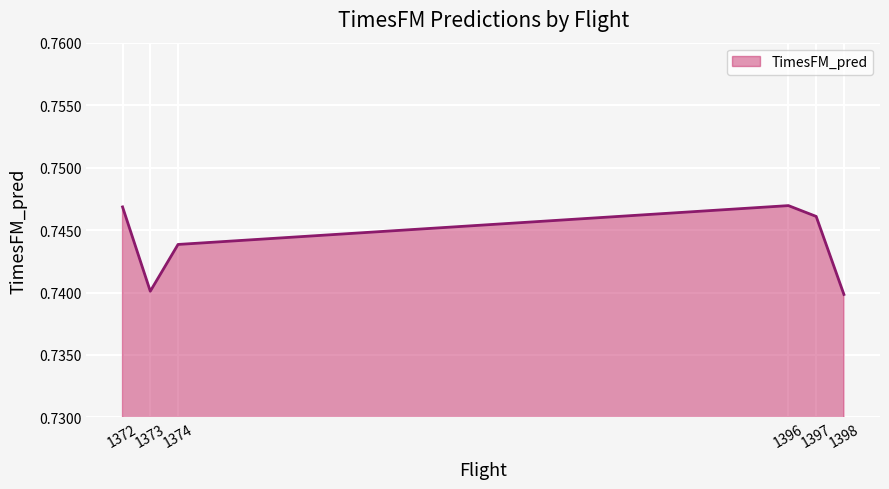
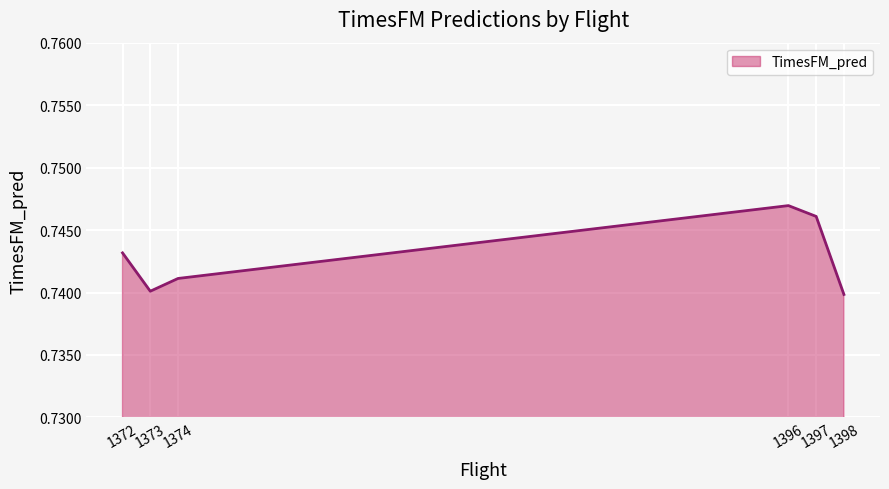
  {
-   "1372": 0.7469,
+   "1372": 0.7432,
    "1373": 0.7401,
-   "1374": 0.7438,
+   "1374": 0.7411,
    "1396": 0.7470,
    "1397": 0.7461,
    "1398": 0.7398
  }
